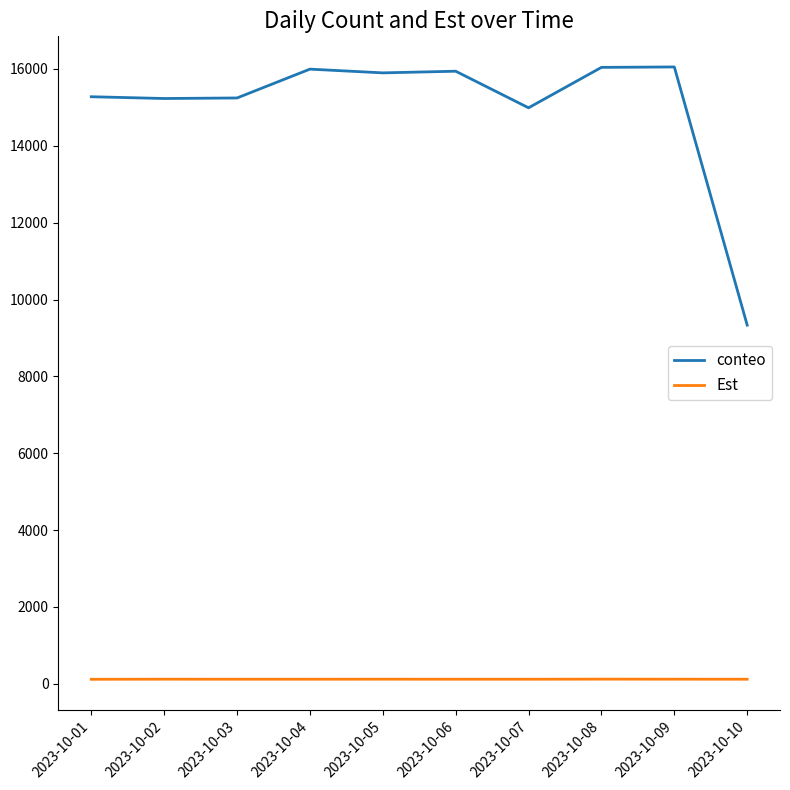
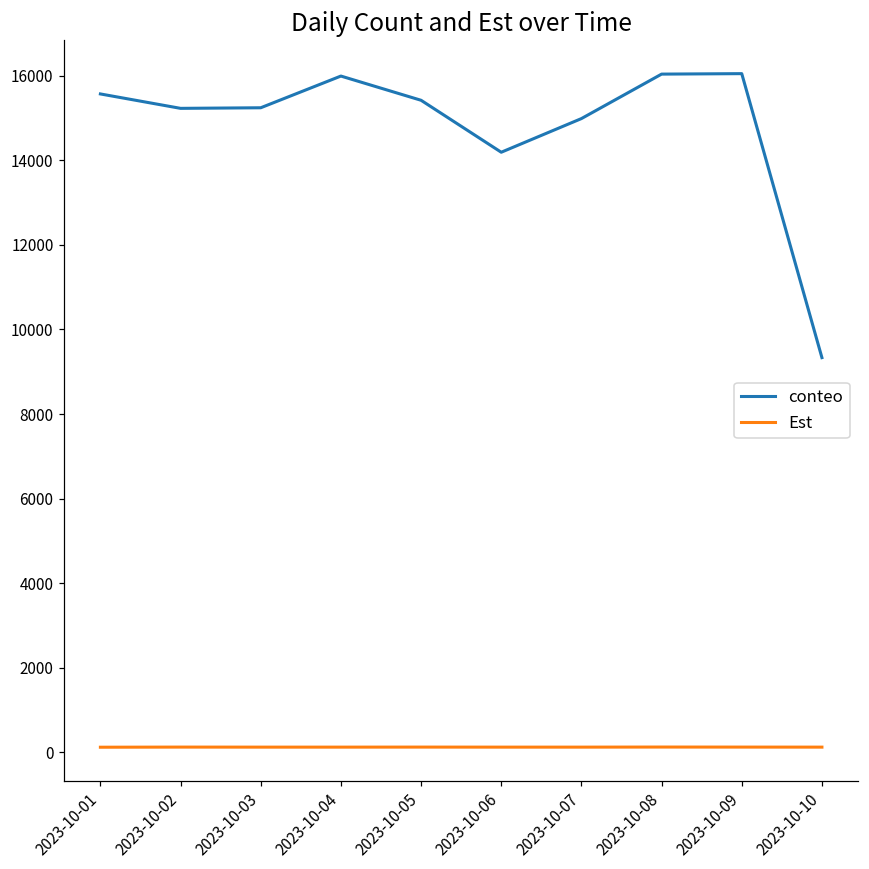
  {
    "conteo": {
-     "2023-10-01": 15300,
+     "2023-10-01": 15600,
      "2023-10-02": 15200,
      "2023-10-03": 15200,
      "2023-10-04": 16000,
-     "2023-10-05": 15900,
-     "2023-10-06": 15900,
+     "2023-10-05": 15400,
+     "2023-10-06": 14200,
      "2023-10-07": 15000,
      "2023-10-08": 16000,
      "2023-10-09": 16100,
      "2023-10-10": 9300
    },
    "Est": {
      "2023-10-01": 100,
      "2023-10-02": 100,
      "2023-10-03": 100,
      "2023-10-04": 100,
      "2023-10-05": 100,
      "2023-10-06": 100,
      "2023-10-07": 100,
      "2023-10-08": 100,
      "2023-10-09": 100,
      "2023-10-10": 100
    }
  }
